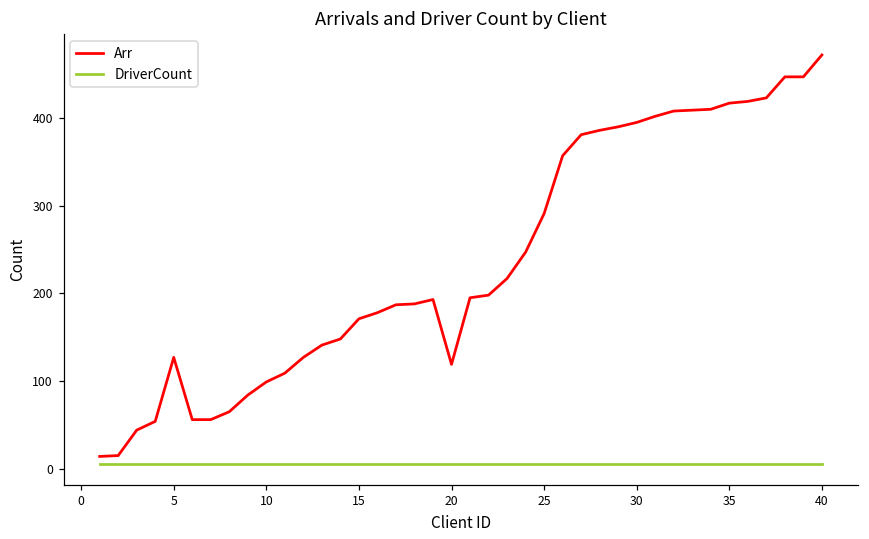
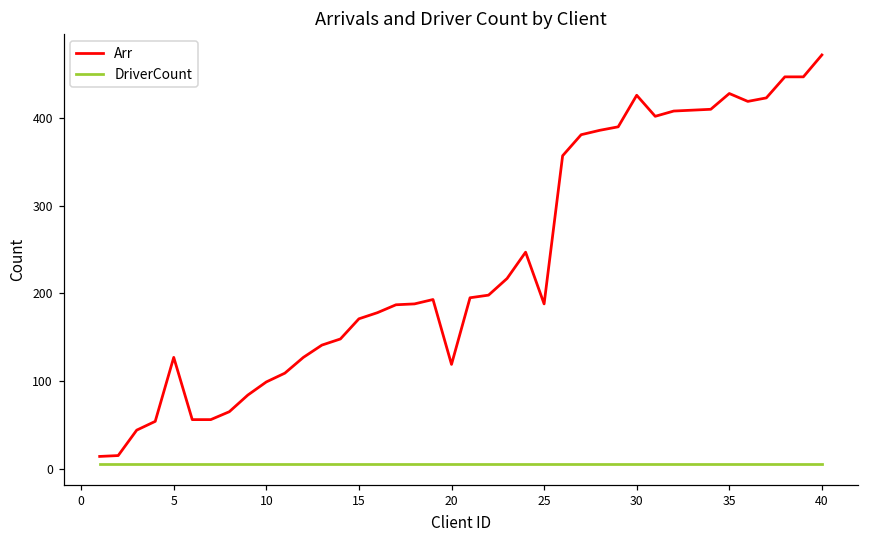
  {
    "Arr": {
      "5": 130,
      "10": 100,
      "15": 170,
      "20": 120,
-     "25": 290,
-     "30": 400,
-     "35": 420,
+     "25": 190,
+     "30": 430,
+     "35": 430,
      "40": 470
    },
    "DriverCount": {
      "5": 10,
      "10": 10,
      "15": 10,
      "20": 10,
      "25": 10,
      "30": 10,
      "35": 10,
      "40": 10
    }
  }
